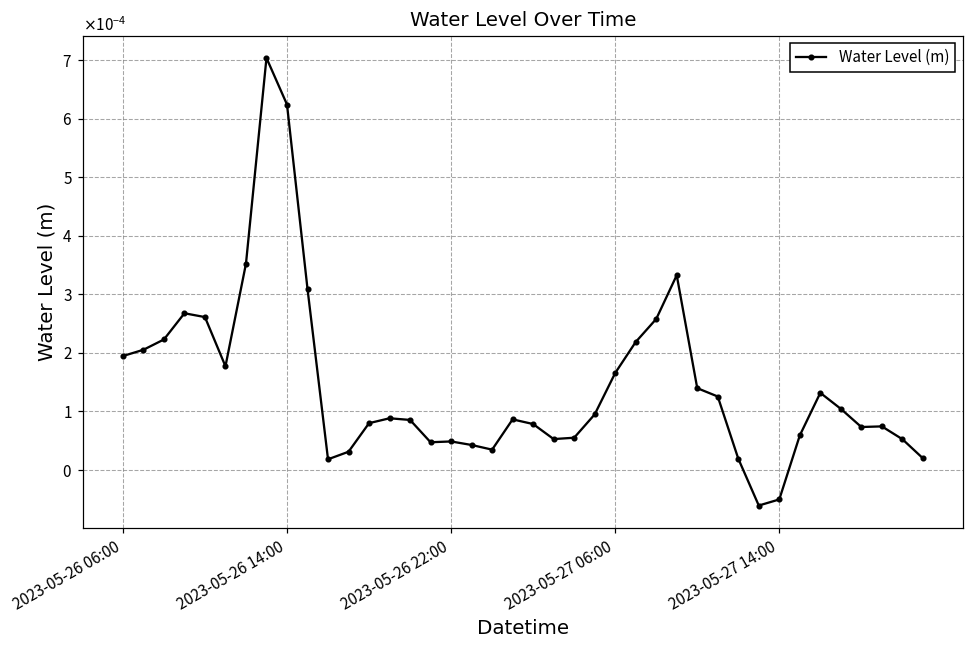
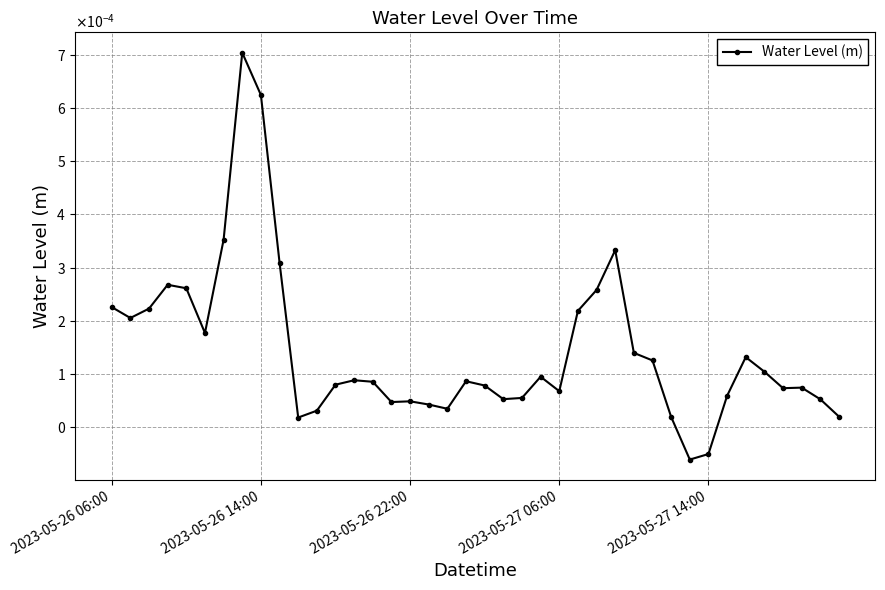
  {
-   "2023-05-26 06:00": 0.00019,
+   "2023-05-26 06:00": 0.00023,
    "2023-05-26 14:00": 0.00062,
    "2023-05-26 22:00": 0.00005,
-   "2023-05-27 06:00": 0.00017,
+   "2023-05-27 06:00": 0.00007,
    "2023-05-27 14:00": -0.00005
  }
